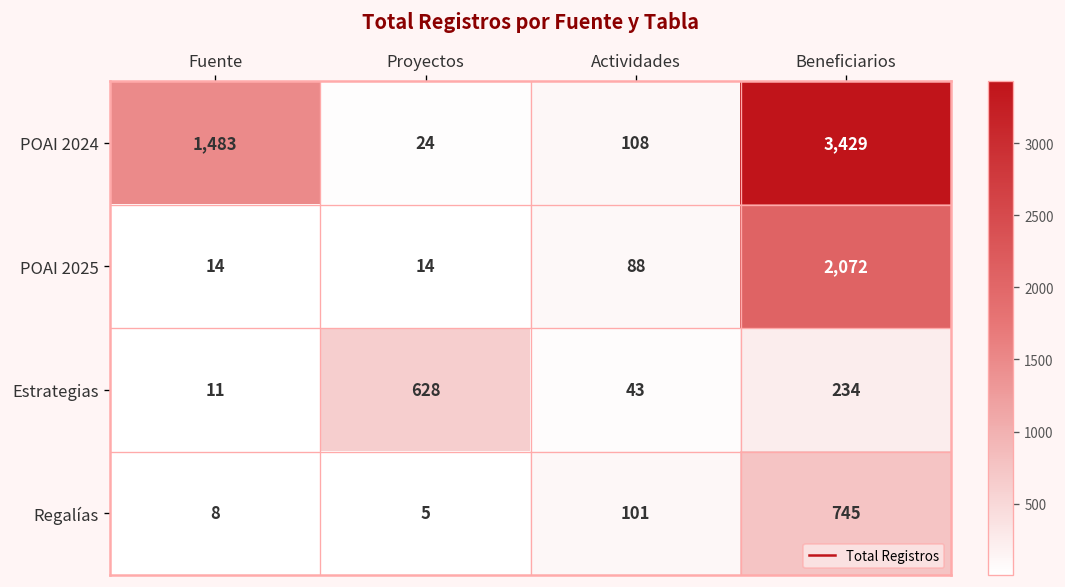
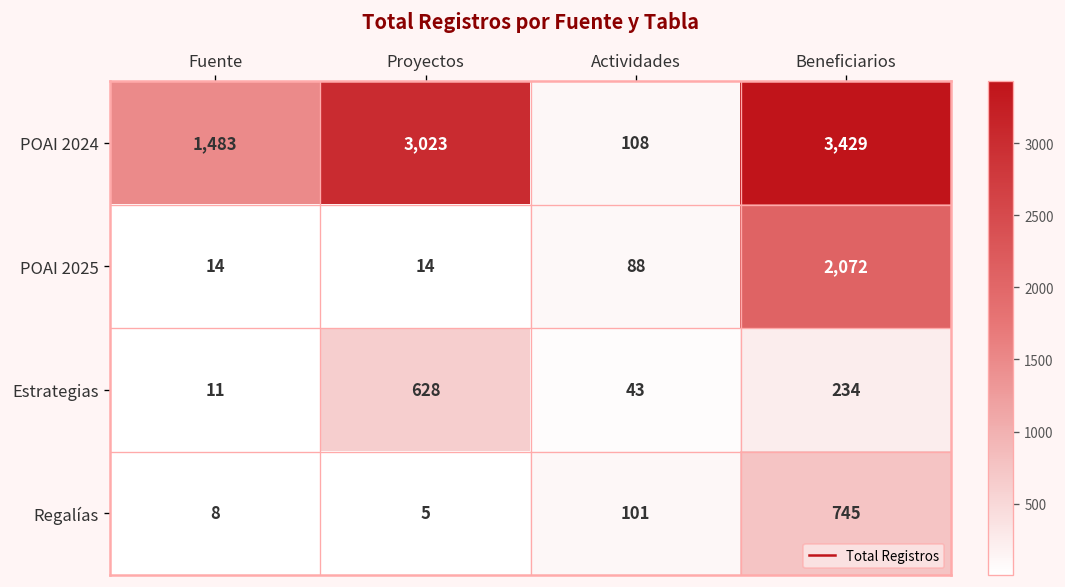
  {
    "POAI 2024": {
      "Fuente": "1,483",
-     "Proyectos": "24",
+     "Proyectos": "3,023",
      "Actividades": "108",
      "Beneficiarios": "3,429"
    },
    "POAI 2025": {
      "Fuente": "14",
      "Proyectos": "14",
      "Actividades": "88",
      "Beneficiarios": "2,072"
    },
    "Estrategias": {
      "Fuente": "11",
      "Proyectos": "628",
      "Actividades": "43",
      "Beneficiarios": "234"
    },
    "Regalías": {
      "Fuente": "8",
      "Proyectos": "5",
      "Actividades": "101",
      "Beneficiarios": "745"
    }
  }
